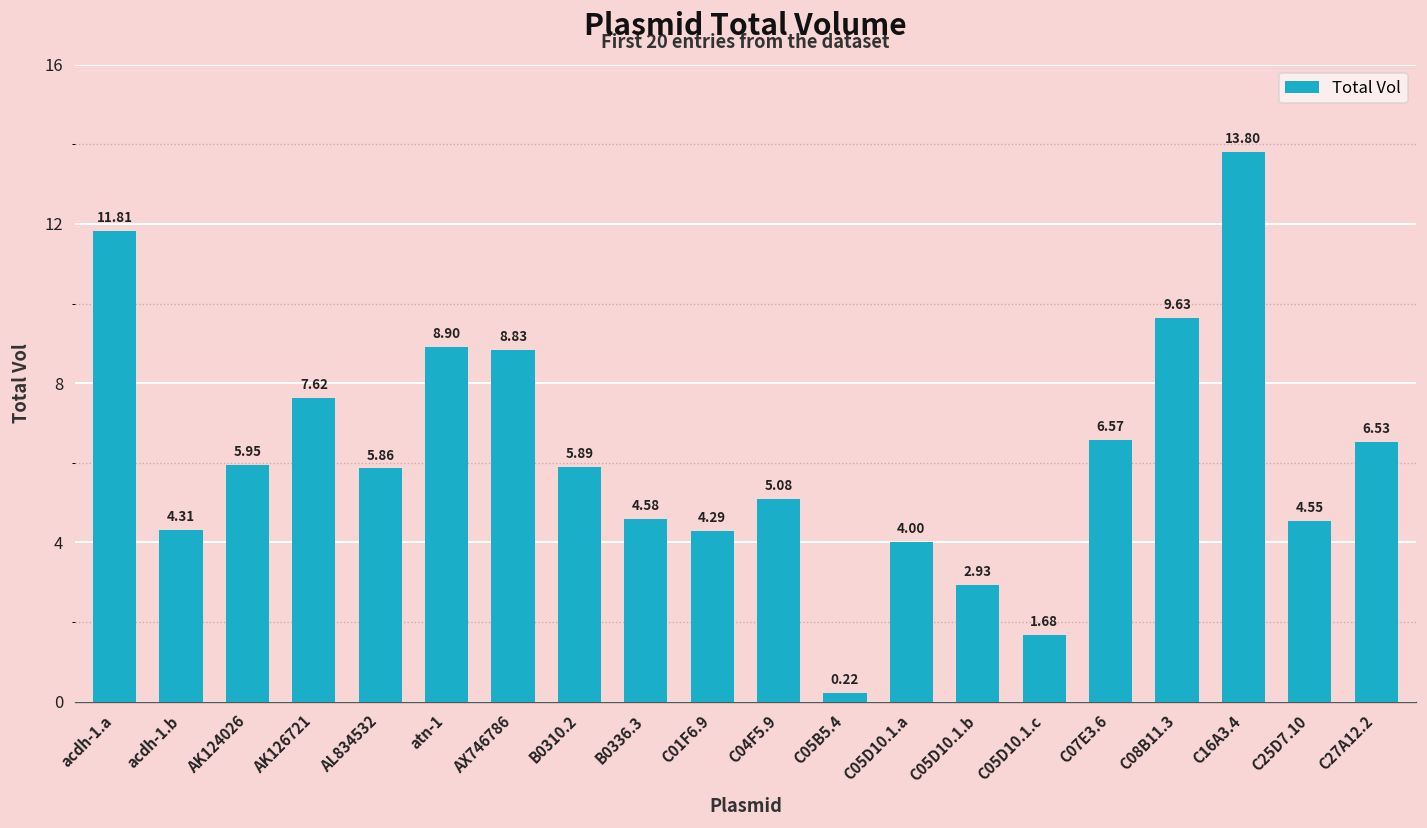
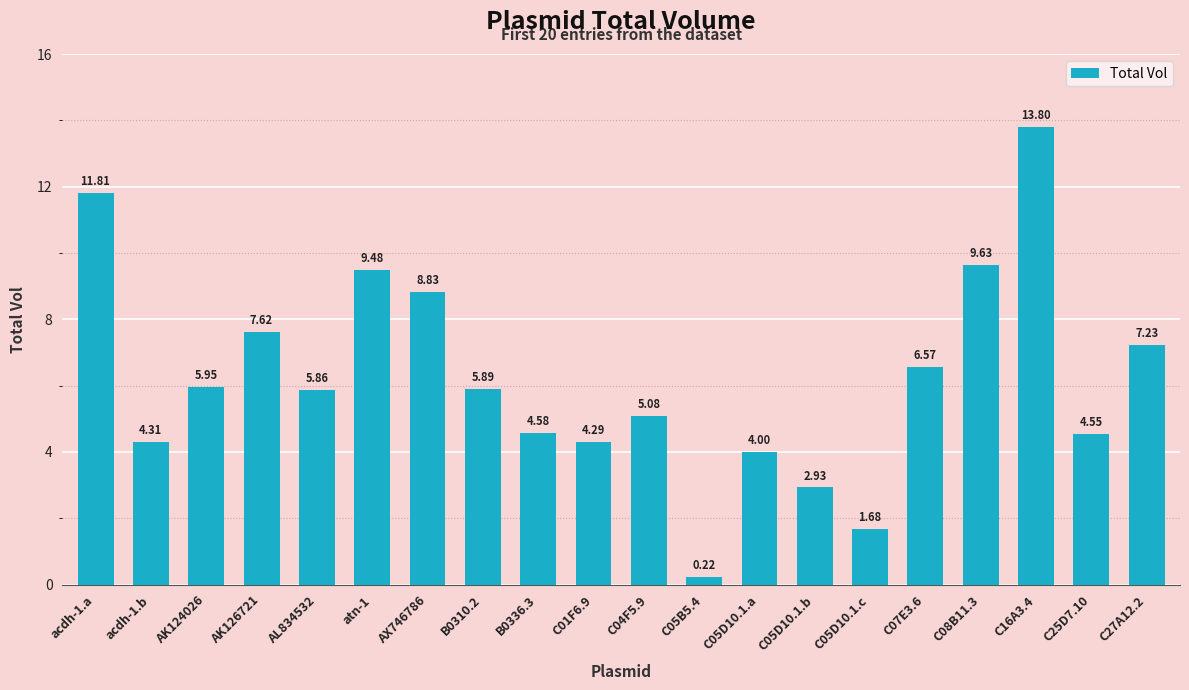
  {
    "acdh-1.a": 11.81,
    "acdh-1.b": 4.31,
    "AK124026": 5.95,
    "AK126721": 7.62,
    "AL834532": 5.86,
-   "atn-1": 8.90,
+   "atn-1": 9.48,
    "AX746786": 8.83,
    "B0310.2": 5.89,
    "B0336.3": 4.58,
    "C01F6.9": 4.29,
    "C04F5.9": 5.08,
    "C05B5.4": 0.22,
    "C05D10.1.a": 4.00,
    "C05D10.1.b": 2.93,
    "C05D10.1.c": 1.68,
    "C07E3.6": 6.57,
    "C08B11.3": 9.63,
    "C16A3.4": 13.80,
    "C25D7.10": 4.55,
-   "C27A12.2": 6.53
+   "C27A12.2": 7.23
  }
